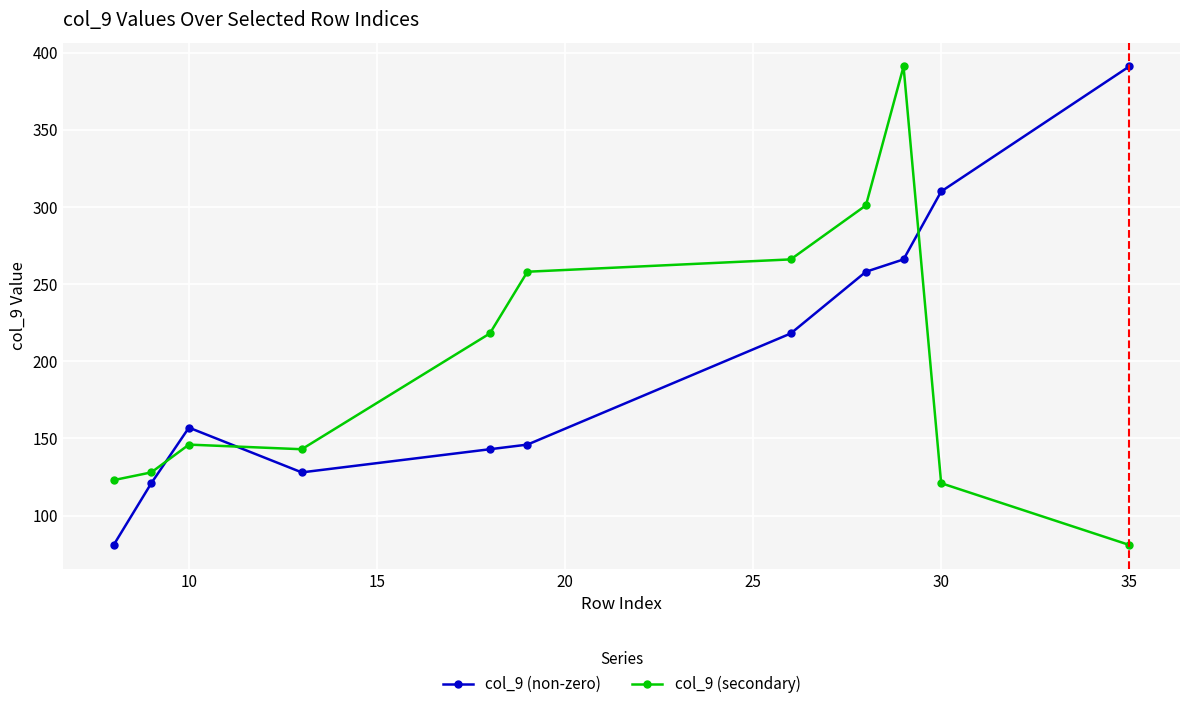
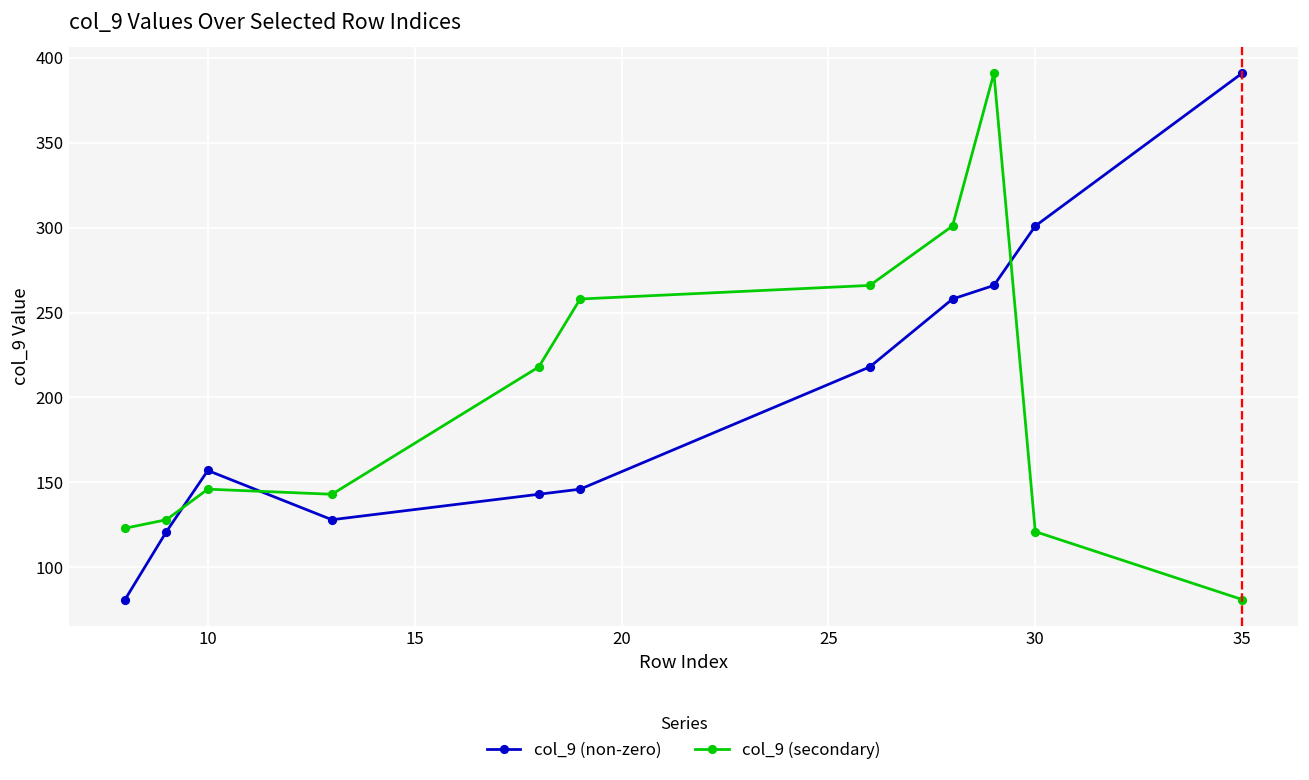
  {
    "col_9 (non-zero)": {
      "10": 157,
-     "30": 310,
+     "30": 301,
      "35": 391
    },
    "col_9 (secondary)": {
      "10": 146,
      "30": 121,
      "35": 81
    }
  }
